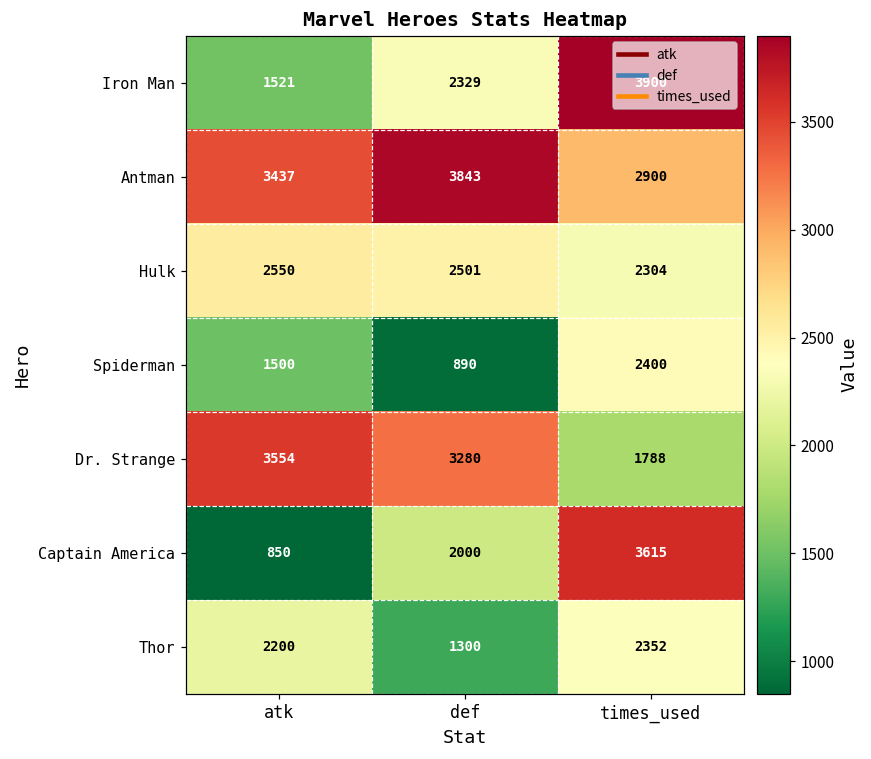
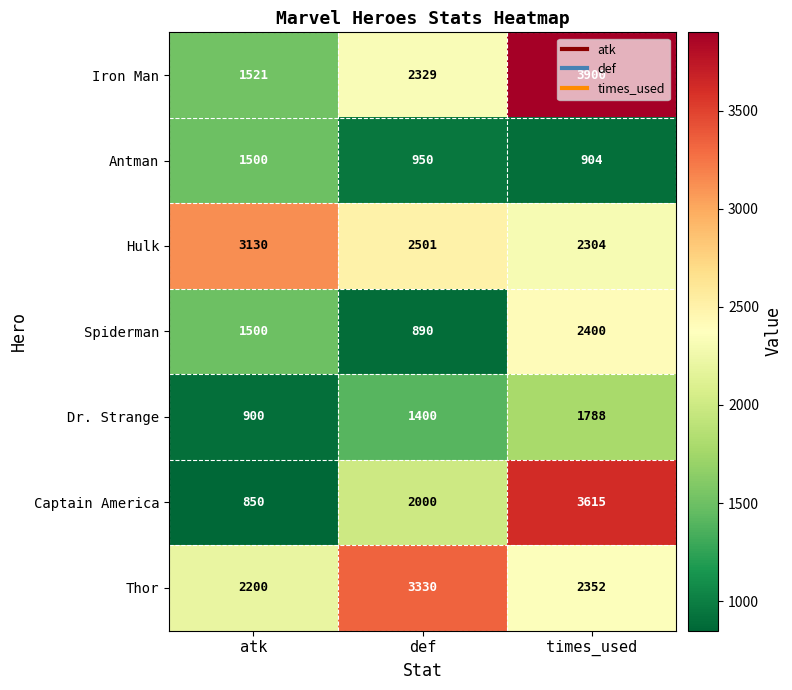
  {
    "Iron Man": {
      "atk": 1521,
      "def": 2329
    },
    "Antman": {
-     "atk": 3437,
-     "def": 3843,
-     "times_used": 2900
+     "atk": 1500,
+     "def": 950,
+     "times_used": 904
    },
    "Hulk": {
-     "atk": 2550,
+     "atk": 3130,
      "def": 2501,
      "times_used": 2304
    },
    "Spiderman": {
      "atk": 1500,
      "def": 890,
      "times_used": 2400
    },
    "Dr. Strange": {
-     "atk": 3554,
-     "def": 3280,
+     "atk": 900,
+     "def": 1400,
      "times_used": 1788
    },
    "Captain America": {
      "atk": 850,
      "def": 2000,
      "times_used": 3615
    },
    "Thor": {
      "atk": 2200,
-     "def": 1300,
+     "def": 3330,
      "times_used": 2352
    }
  }
